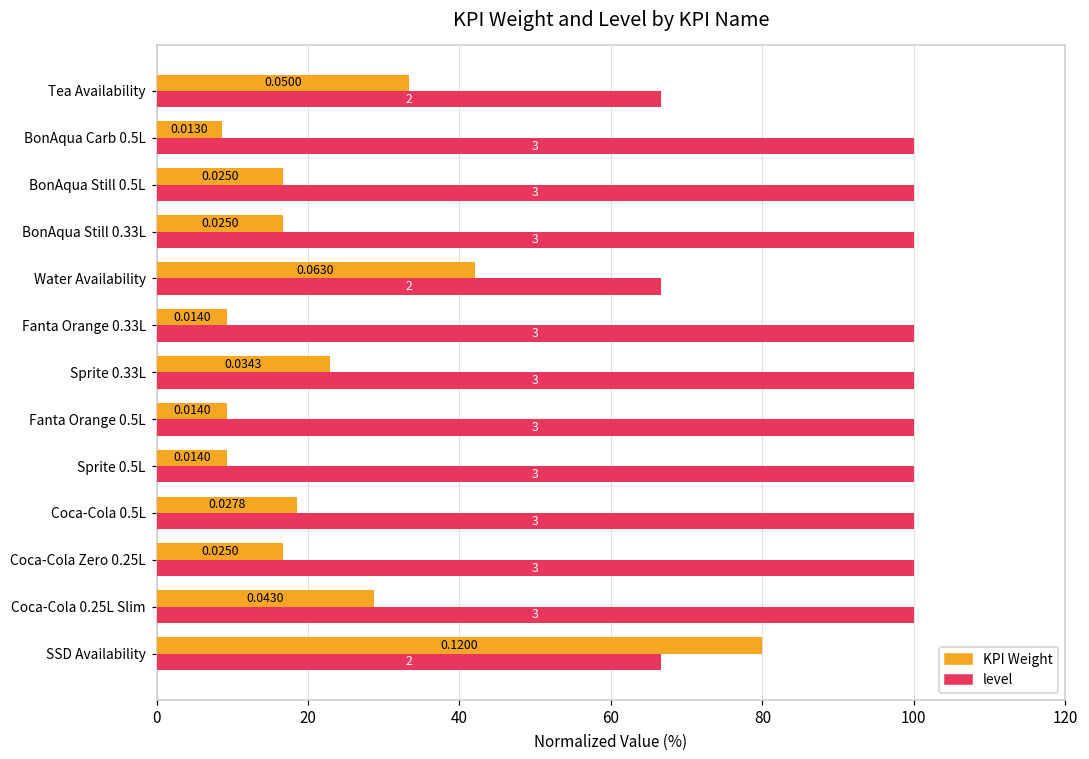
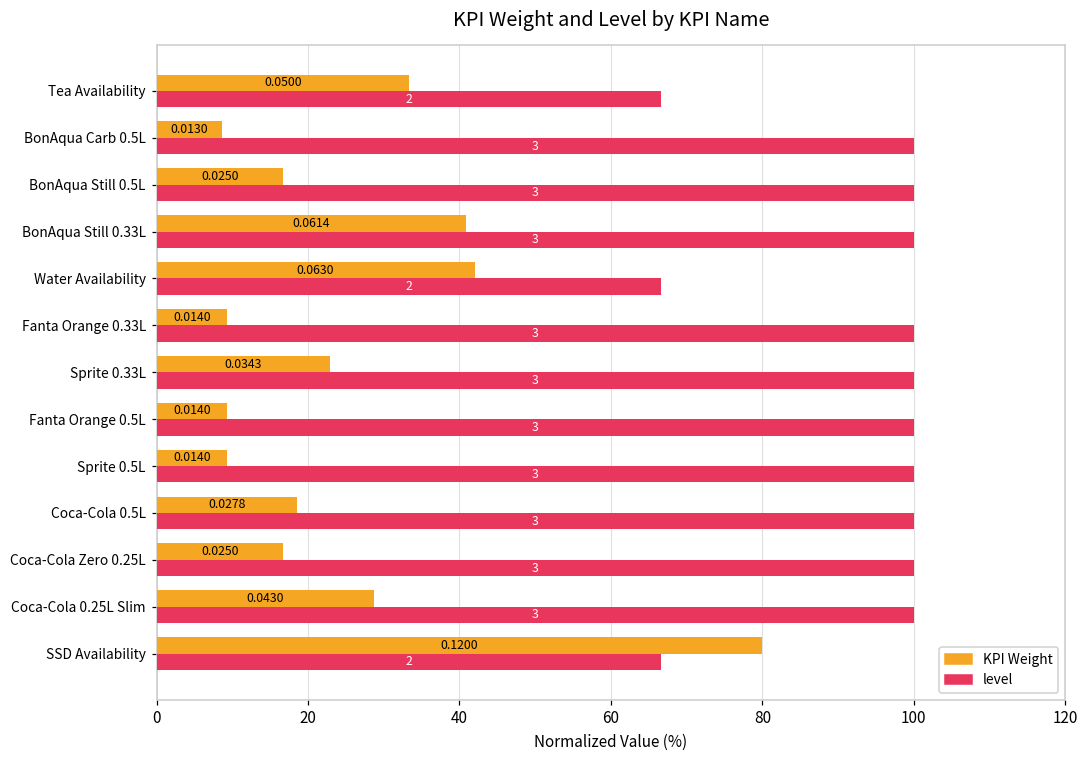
  {
    "KPI Weight": {
-     "BonAqua Still 0.33L": 0.0250
+     "BonAqua Still 0.33L": 0.0614
    }
  }
